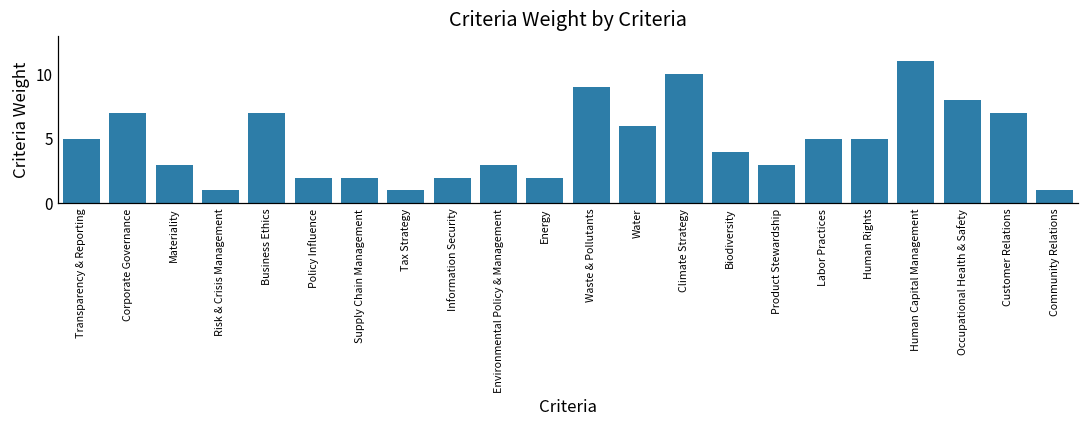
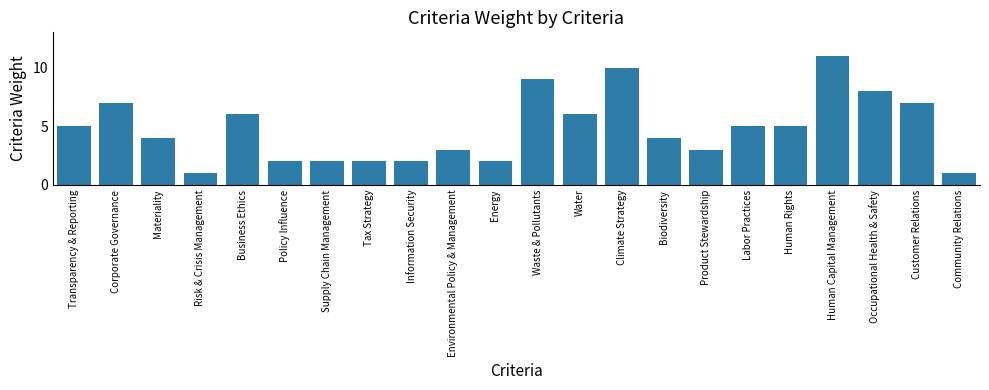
  {
    "Transparency & Reporting": 5,
    "Corporate Governance": 7,
-   "Materiality": 3,
+   "Materiality": 4,
    "Risk & Crisis Management": 1,
-   "Business Ethics": 7,
+   "Business Ethics": 6,
    "Policy Influence": 2,
    "Supply Chain Management": 2,
-   "Tax Strategy": 1,
+   "Tax Strategy": 2,
    "Information Security": 2,
    "Environmental Policy & Management": 3,
    "Energy": 2,
    "Waste & Pollutants": 9,
    "Water": 6,
    "Climate Strategy": 10,
    "Biodiversity": 4,
    "Product Stewardship": 3,
    "Labor Practices": 5,
    "Human Rights": 5,
    "Human Capital Management": 11,
    "Occupational Health & Safety": 8,
    "Customer Relations": 7,
    "Community Relations": 1
  }
